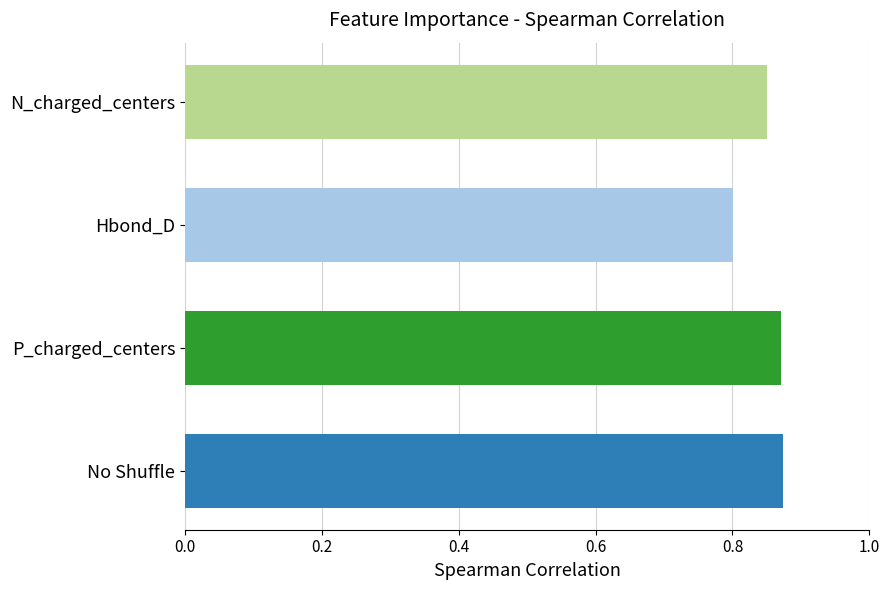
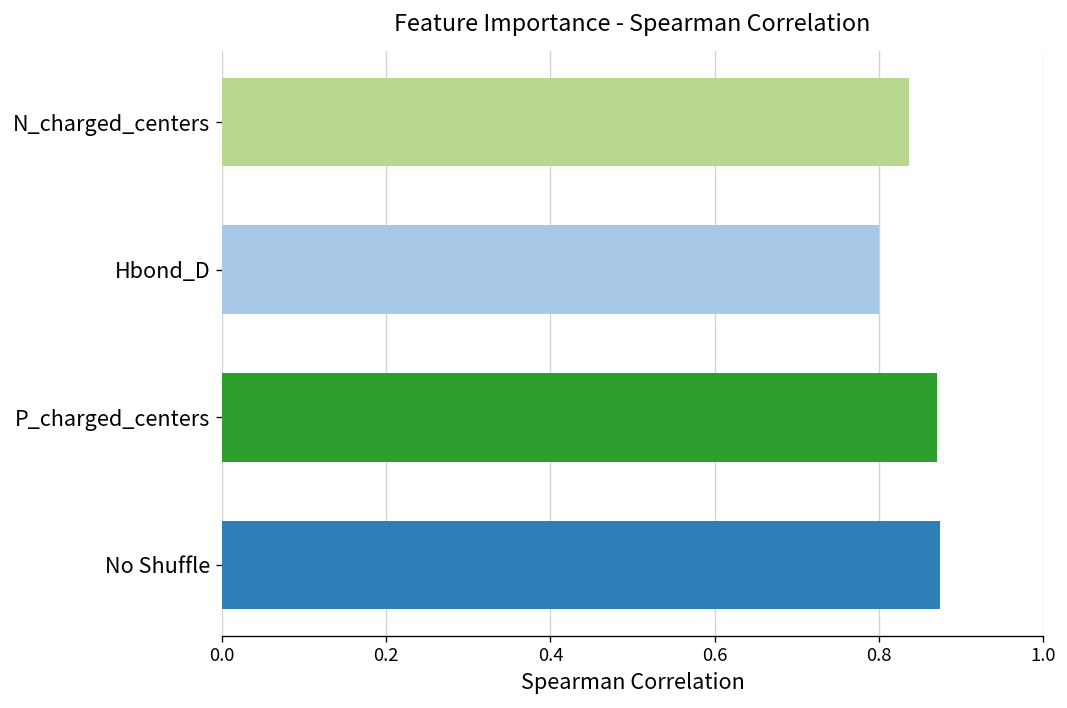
  {
-   "N_charged_centers": 0.85,
+   "N_charged_centers": 0.84,
    "Hbond_D": 0.80,
    "P_charged_centers": 0.87,
    "No Shuffle": 0.87
  }
